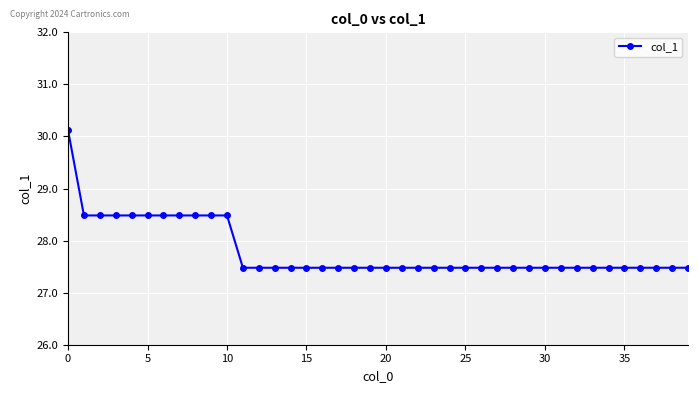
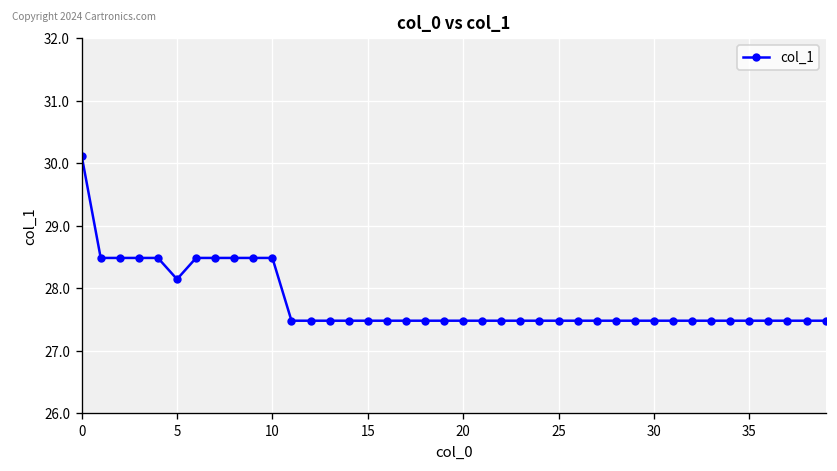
  {
    "0": 30.1,
-   "5": 28.5,
+   "5": 28.1,
    "10": 28.5,
    "15": 27.5,
    "20": 27.5,
    "25": 27.5,
    "30": 27.5,
    "35": 27.5
  }
